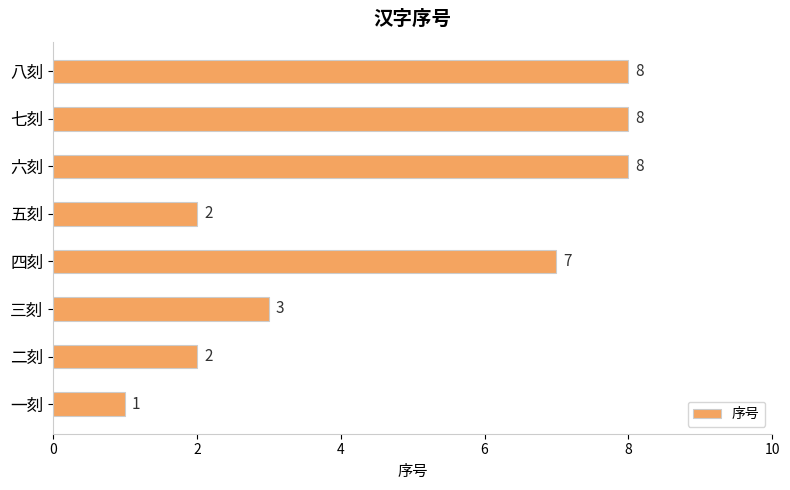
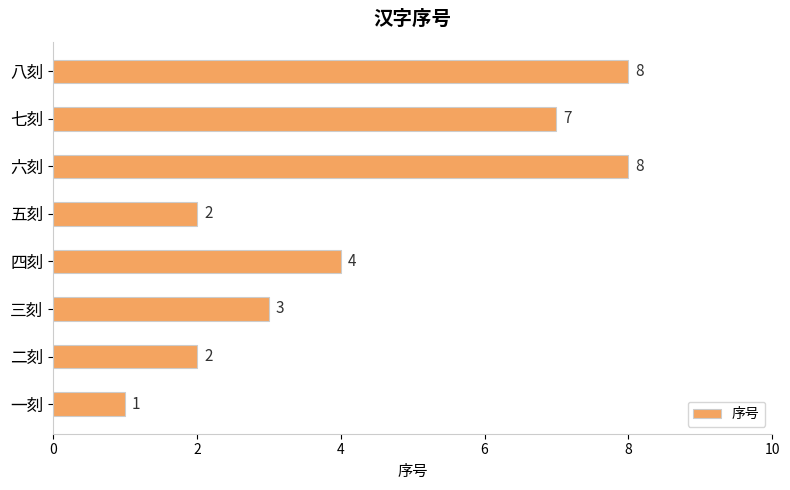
  {
    "八刻": 8,
-   "七刻": 8,
+   "七刻": 7,
    "六刻": 8,
    "五刻": 2,
-   "四刻": 7,
+   "四刻": 4,
    "三刻": 3,
    "二刻": 2,
    "一刻": 1
  }
